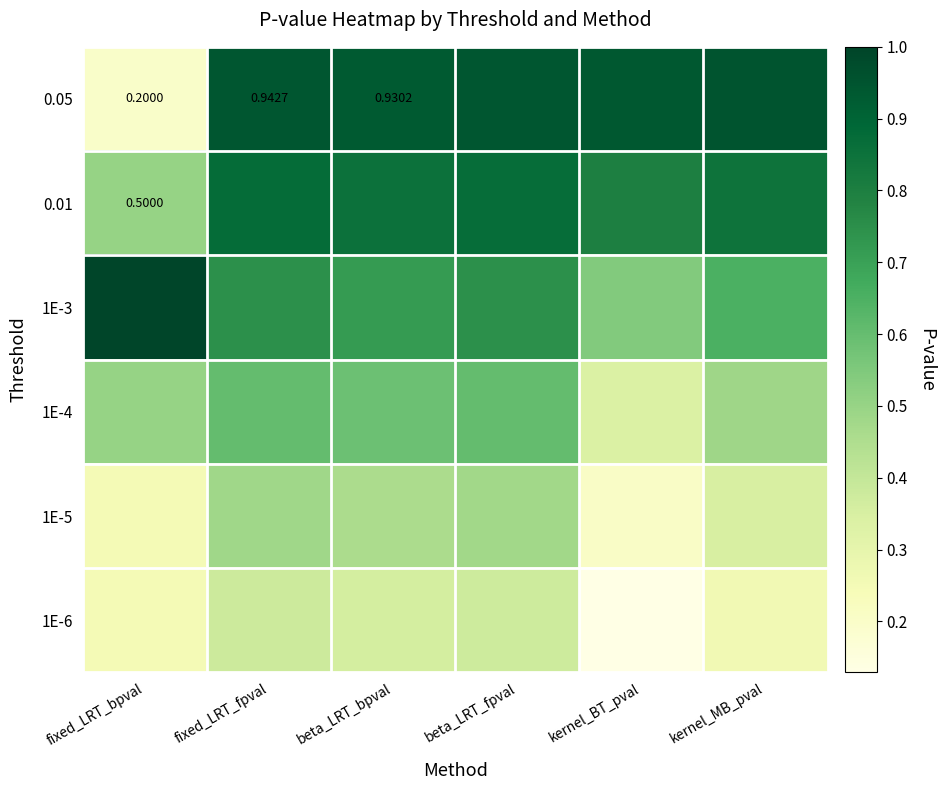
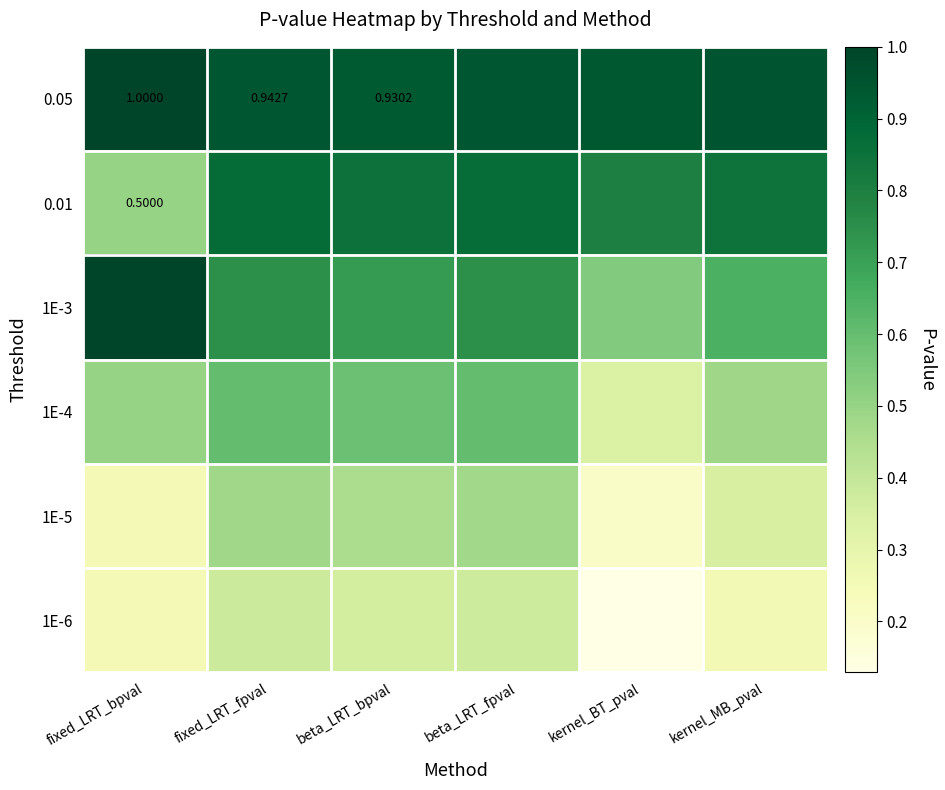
  {
    "0.05": {
-     "fixed_LRT_bpval": 0.2000,
+     "fixed_LRT_bpval": 1.0000,
      "fixed_LRT_fpval": 0.9427,
      "beta_LRT_bpval": 0.9302
    },
    "0.01": {
      "fixed_LRT_bpval": 0.5000
    }
  }
